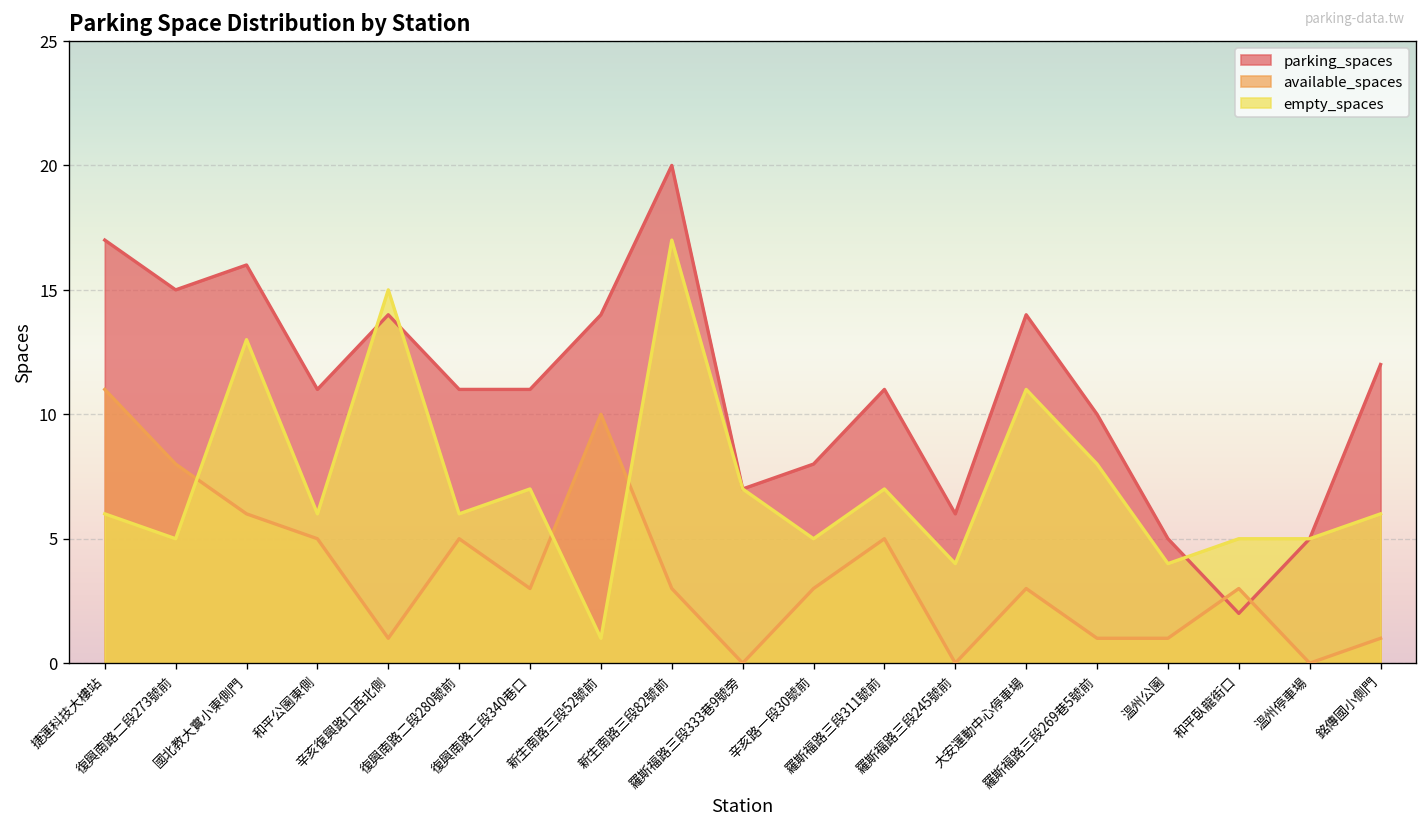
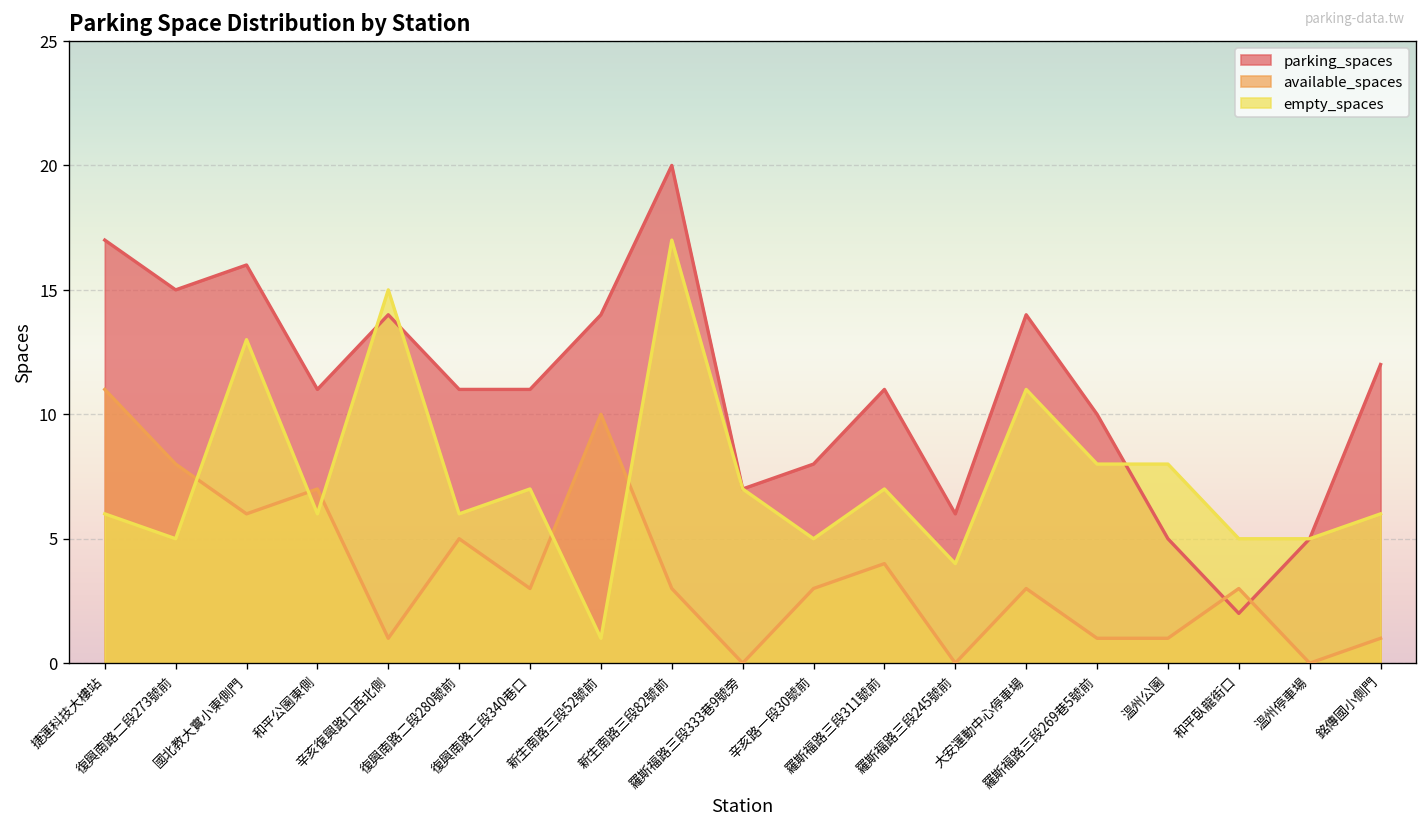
  {
    "parking_spaces": {
      "捷運科技大樓站": 17,
      "復興南路二段273號前": 15,
      "國北教大實小東側門": 16,
      "和平公園東側": 11,
      "辛亥復興路口西北側": 14,
      "復興南路二段280號前": 11,
      "復興南路二段340巷口": 11,
      "新生南路三段52號前": 14,
      "新生南路三段82號前": 20,
      "辛亥路一段30號前": 8,
      "羅斯福路三段311號前": 11,
      "羅斯福路三段245號前": 6,
      "大安運動中心停車場": 14,
      "羅斯福路三段269巷5號前": 10,
      "溫州公園": 5,
      "和平臥龍街口": 2,
      "銘傳國小側門": 12
    },
    "available_spaces": {
      "捷運科技大樓站": 11,
      "復興南路二段273號前": 8,
      "國北教大實小東側門": 6,
-     "和平公園東側": 5,
+     "和平公園東側": 7,
      "辛亥復興路口西北側": 1,
      "復興南路二段280號前": 5,
      "復興南路二段340巷口": 3,
      "新生南路三段52號前": 10,
      "新生南路三段82號前": 3,
      "羅斯福路三段333巷9號旁": 0,
      "辛亥路一段30號前": 3,
-     "羅斯福路三段311號前": 5,
+     "羅斯福路三段311號前": 4,
      "羅斯福路三段245號前": 0,
      "大安運動中心停車場": 3,
      "羅斯福路三段269巷5號前": 1,
      "溫州公園": 1,
      "和平臥龍街口": 3,
      "溫州停車場": 0,
      "銘傳國小側門": 1
    },
    "empty_spaces": {
      "捷運科技大樓站": 6,
      "復興南路二段273號前": 5,
      "國北教大實小東側門": 13,
      "和平公園東側": 6,
      "辛亥復興路口西北側": 15,
      "復興南路二段280號前": 6,
      "復興南路二段340巷口": 7,
      "新生南路三段52號前": 1,
      "新生南路三段82號前": 17,
      "辛亥路一段30號前": 5,
      "羅斯福路三段311號前": 7,
      "羅斯福路三段245號前": 4,
      "大安運動中心停車場": 11,
      "羅斯福路三段269巷5號前": 8,
-     "溫州公園": 4,
+     "溫州公園": 8,
      "和平臥龍街口": 5,
      "銘傳國小側門": 6
    }
  }
